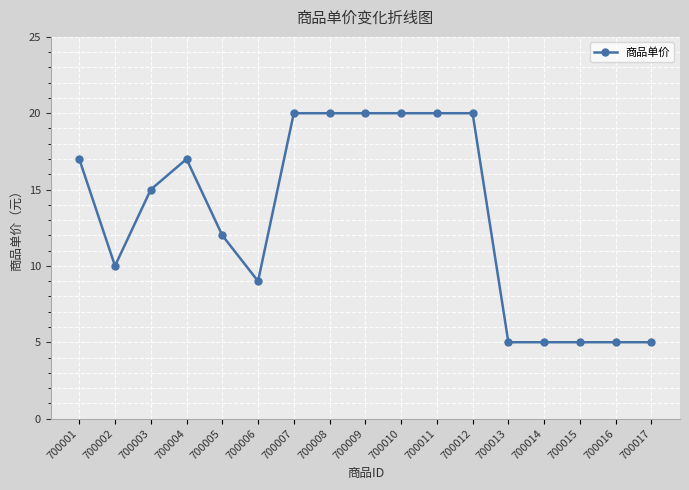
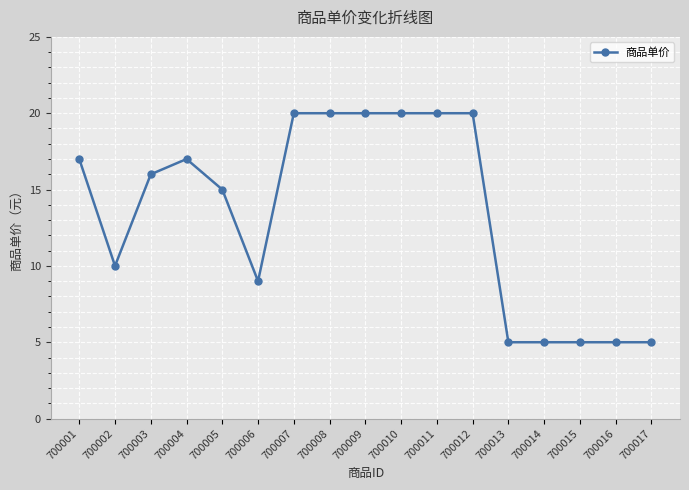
  {
    "700001": 17,
    "700002": 10,
-   "700003": 15,
+   "700003": 16,
    "700004": 17,
-   "700005": 12,
+   "700005": 15,
    "700006": 9,
    "700007": 20,
    "700008": 20,
    "700009": 20,
    "700010": 20,
    "700011": 20,
    "700012": 20,
    "700013": 5,
    "700014": 5,
    "700015": 5,
    "700016": 5,
    "700017": 5
  }
